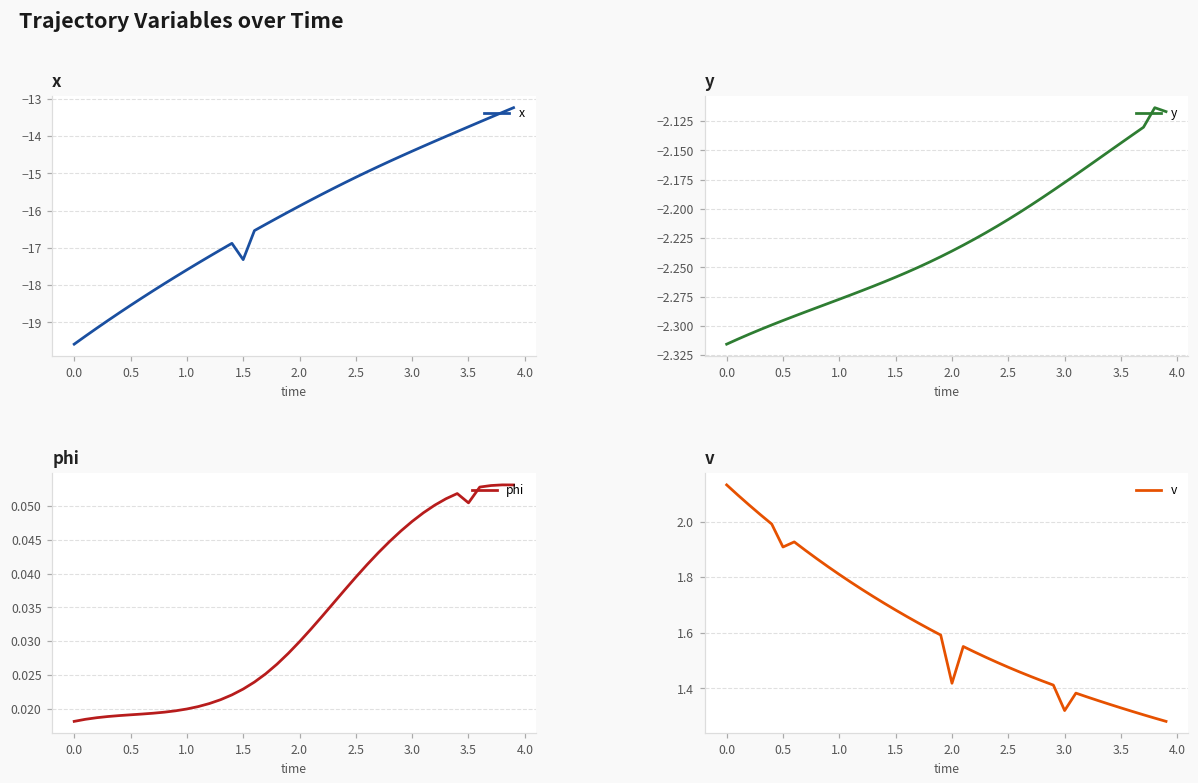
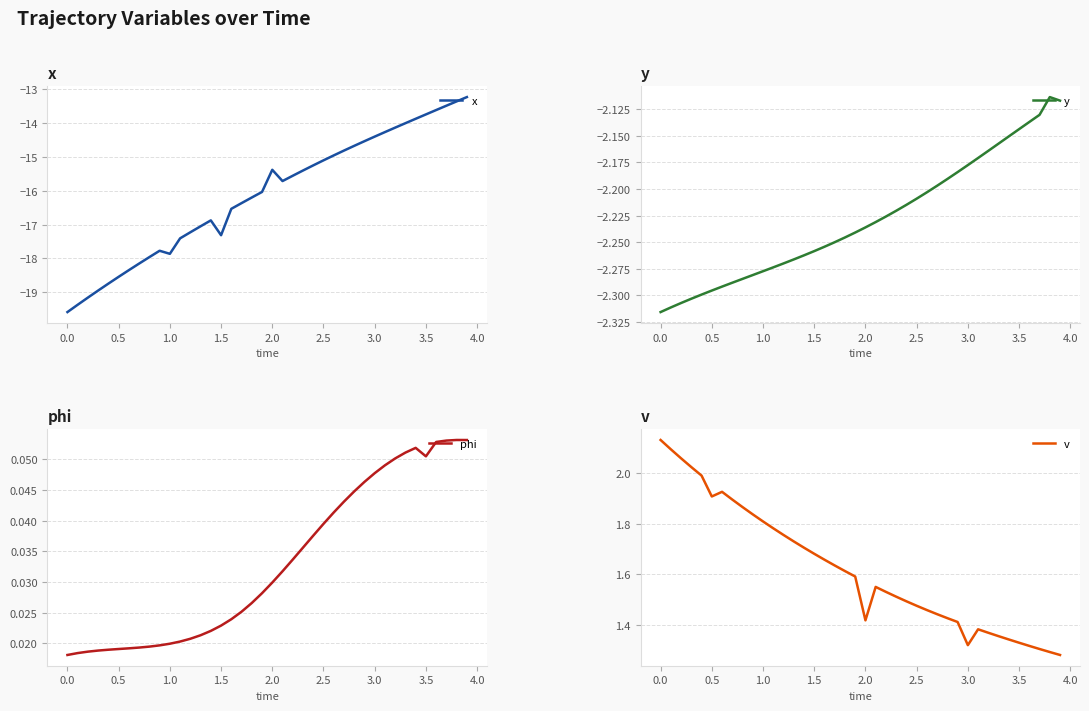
  {
    "x": {
      "0.0": -19.6,
      "0.5": -18.5,
-     "1.0": -17.6,
+     "1.0": -17.9,
      "1.5": -17.3,
-     "2.0": -15.9,
+     "2.0": -15.4,
      "2.5": -15.1,
      "3.0": -14.4,
      "3.5": -13.7
    },
    "y": {
      "0.0": -2.316,
      "0.5": -2.295,
      "1.0": -2.277,
      "1.5": -2.258,
      "2.0": -2.236,
      "2.5": -2.209,
      "3.0": -2.177,
      "3.5": -2.144
    },
    "phi": {
      "0.0": 0.018,
      "0.5": 0.019,
      "1.0": 0.020,
      "1.5": 0.023,
      "2.0": 0.030,
      "2.5": 0.039,
      "3.0": 0.048,
      "3.5": 0.050
    },
    "v": {
      "0.0": 2.13,
      "0.5": 1.91,
      "1.0": 1.81,
      "1.5": 1.68,
      "2.0": 1.42,
      "2.5": 1.48,
      "3.0": 1.32,
      "3.5": 1.33
    }
  }
